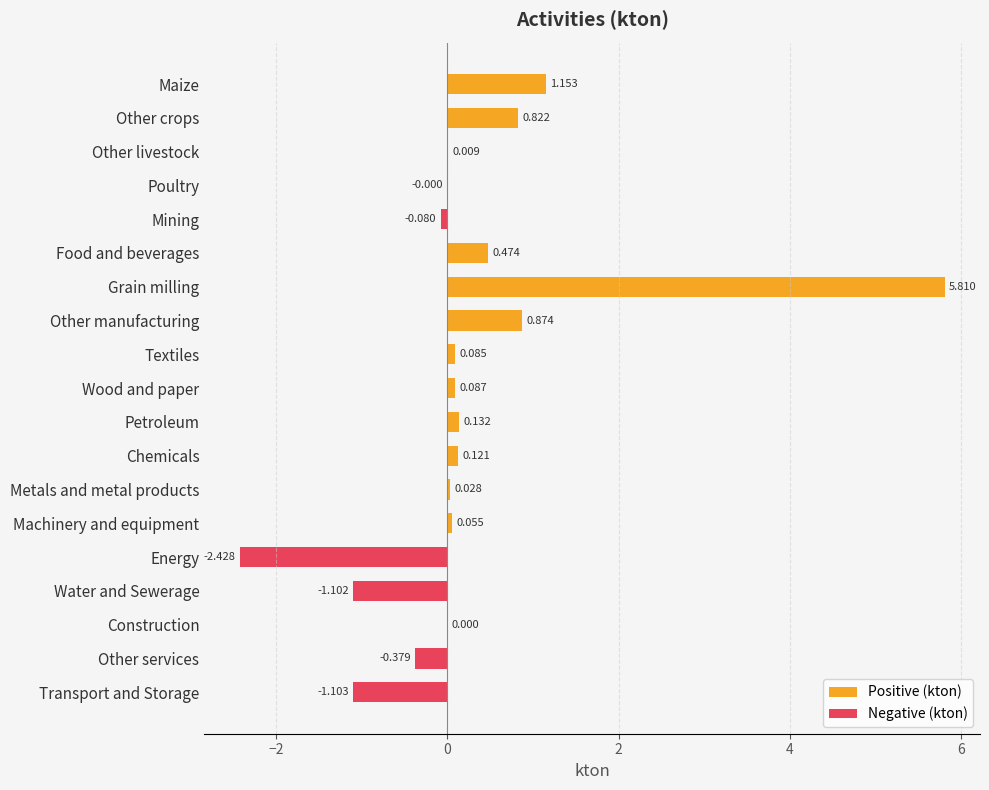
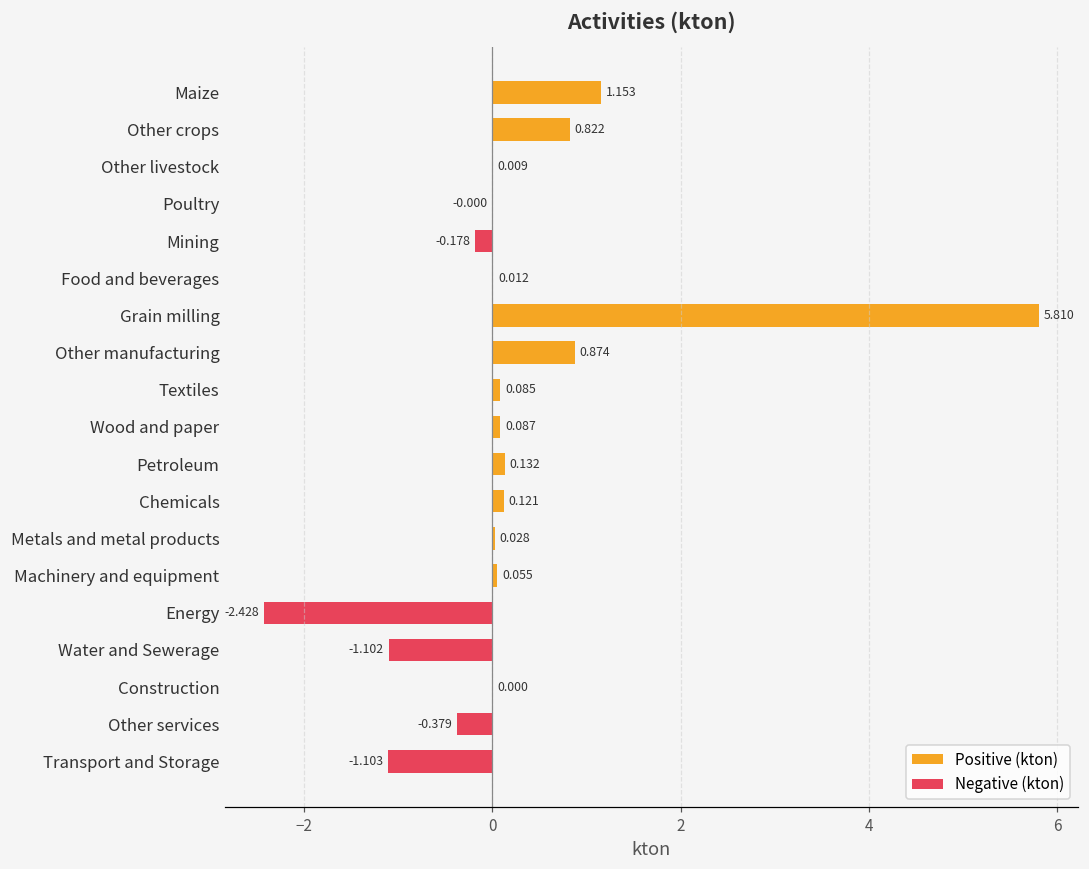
  {
    "Positive (kton)": {
      "Maize": 1.153,
      "Other crops": 0.822,
      "Other livestock": 0.009,
-     "Food and beverages": 0.474,
+     "Food and beverages": 0.012,
      "Grain milling": 5.810,
      "Other manufacturing": 0.874,
      "Textiles": 0.085,
      "Wood and paper": 0.087,
      "Petroleum": 0.132,
      "Chemicals": 0.121,
      "Metals and metal products": 0.028,
      "Machinery and equipment": 0.055,
      "Construction": 0.000
    },
    "Negative (kton)": {
      "Poultry": -0.000,
-     "Mining": -0.080,
+     "Mining": -0.178,
      "Energy": -2.428,
      "Water and Sewerage": -1.102,
      "Other services": -0.379,
      "Transport and Storage": -1.103
    }
  }
